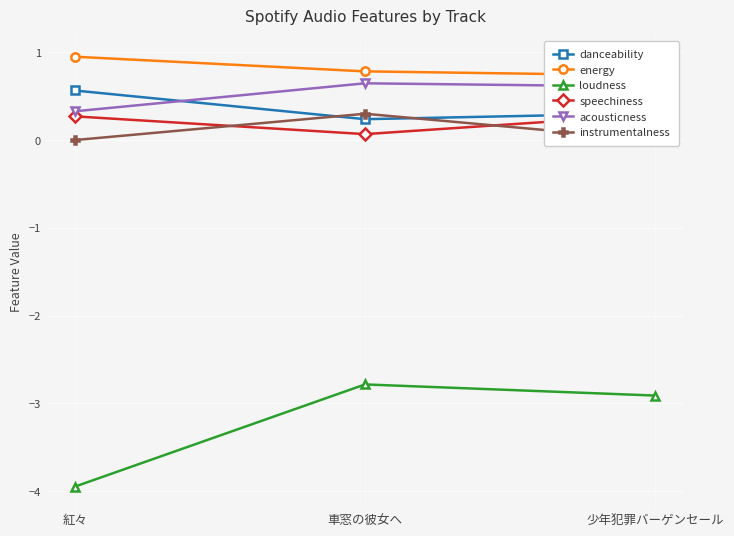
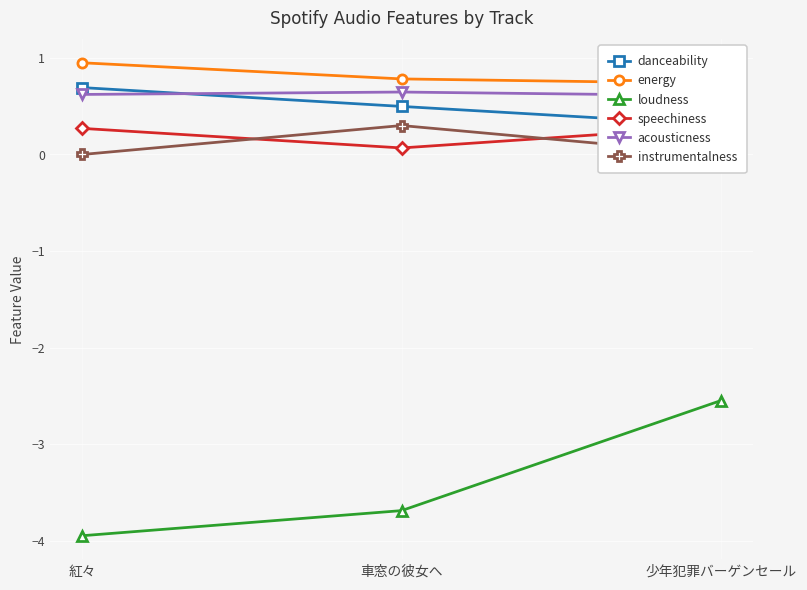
  {
    "danceability": {
-     "紅々": 0.6,
-     "車窓の彼女へ": 0.2
+     "紅々": 0.7,
+     "車窓の彼女へ": 0.5
    },
    "energy": {
      "紅々": 1.0,
      "車窓の彼女へ": 0.8
    },
    "loudness": {
      "紅々": -4.0,
-     "車窓の彼女へ": -2.8,
-     "少年犯罪バーゲンセール": -2.9
+     "車窓の彼女へ": -3.7,
+     "少年犯罪バーゲンセール": -2.6
    },
    "speechiness": {
      "紅々": 0.3,
      "車窓の彼女へ": 0.1
    },
    "acousticness": {
-     "紅々": 0.3,
+     "紅々": 0.6,
      "車窓の彼女へ": 0.6
    },
    "instrumentalness": {
      "紅々": 0.0,
      "車窓の彼女へ": 0.3
    }
  }
